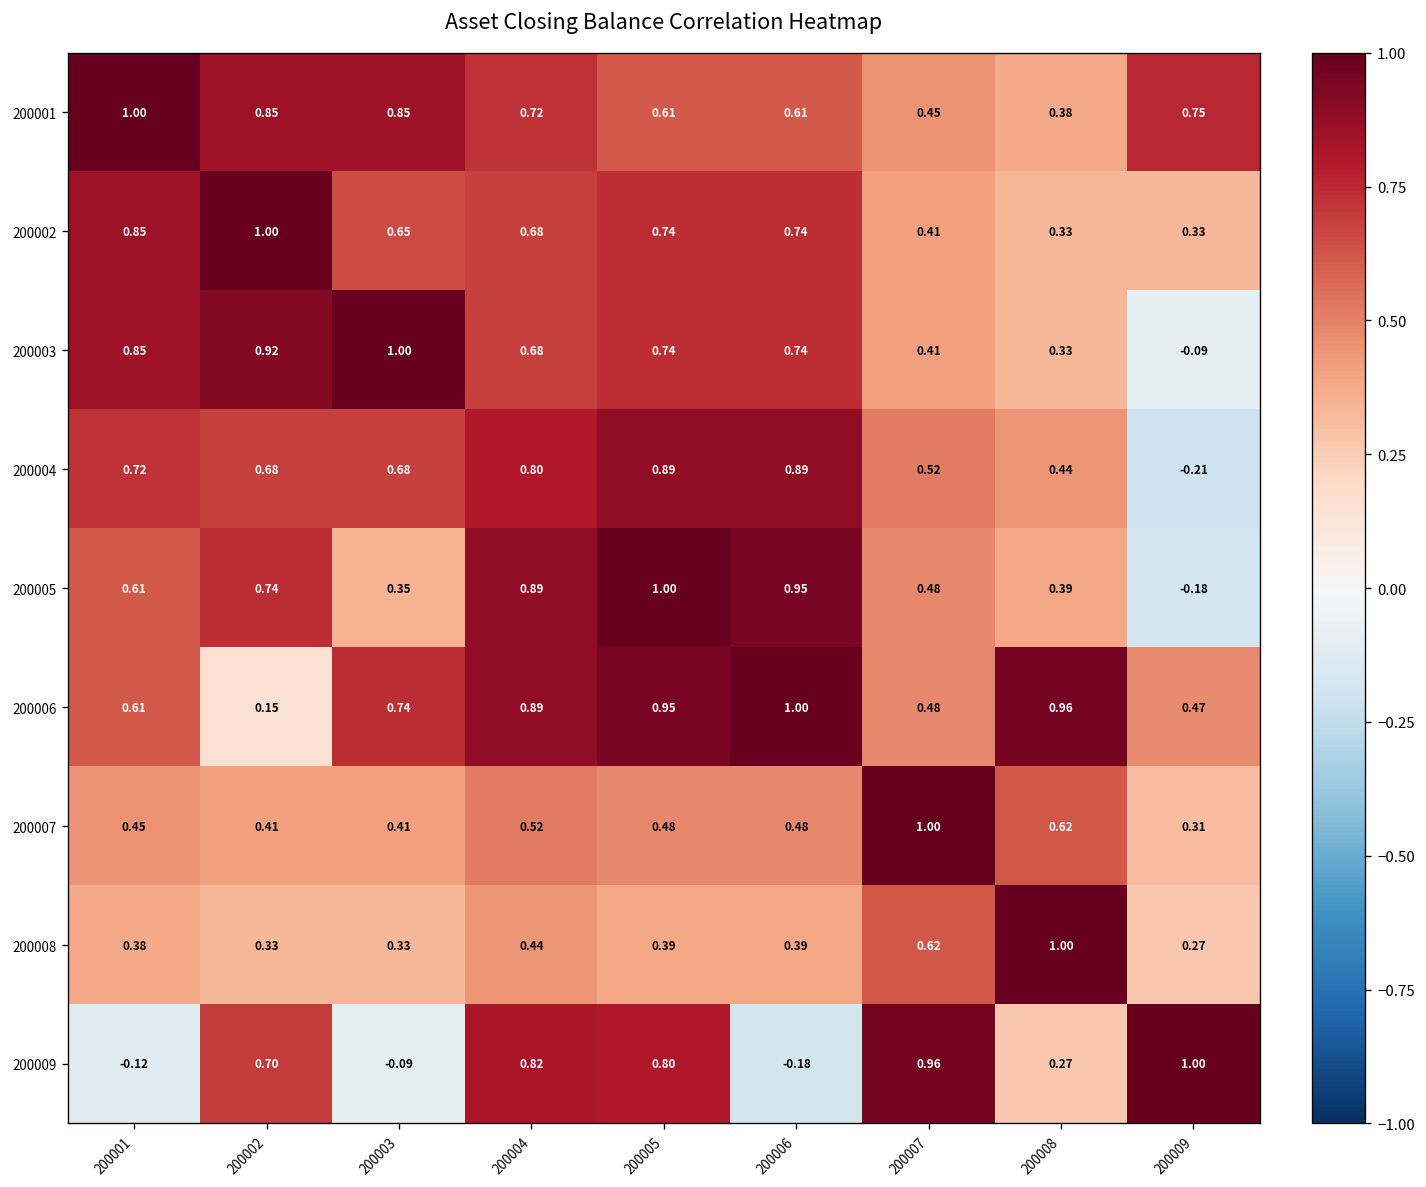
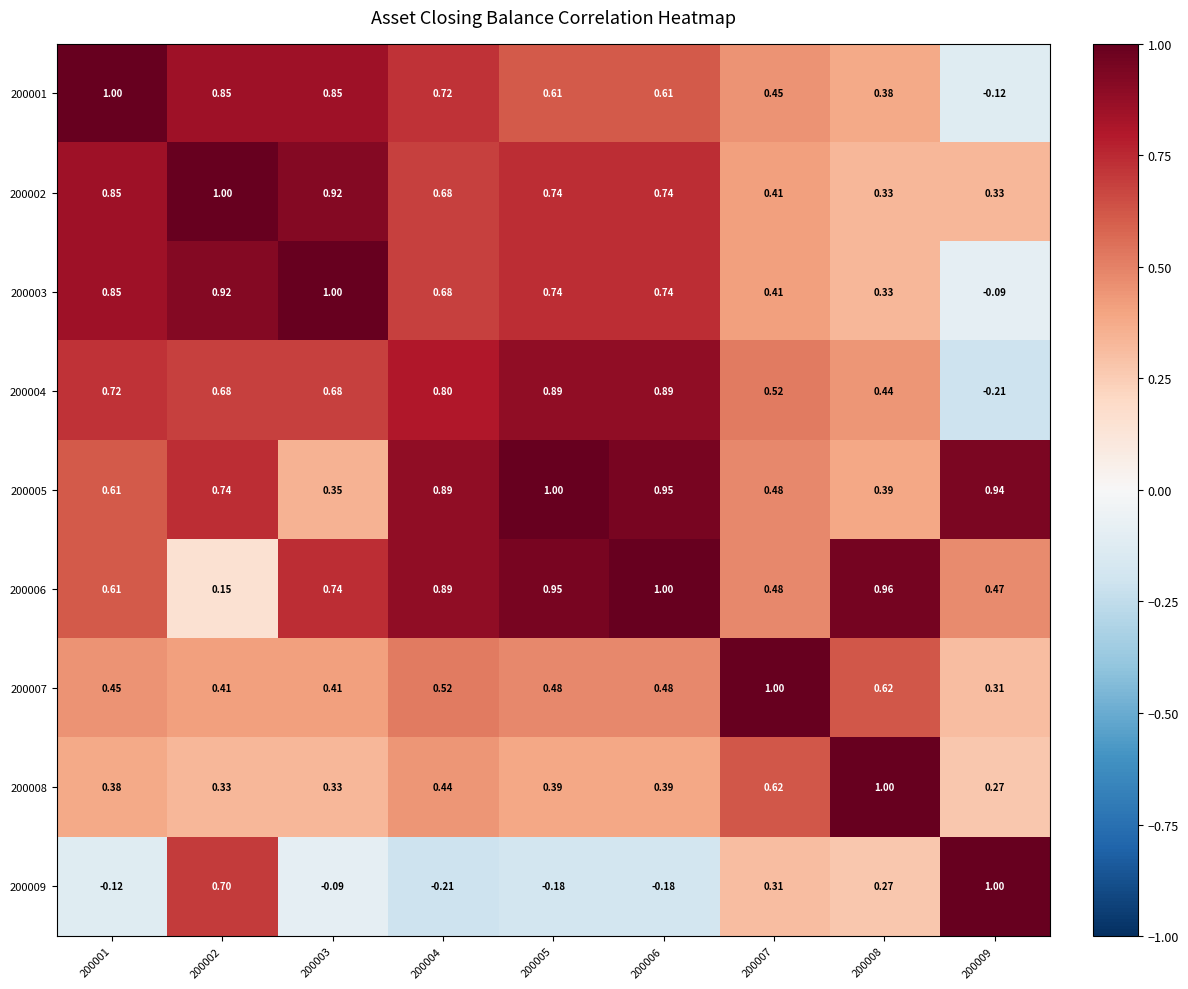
  {
    "200001": {
      "200001": 1.00,
      "200002": 0.85,
      "200003": 0.85,
      "200004": 0.72,
      "200005": 0.61,
      "200006": 0.61,
      "200007": 0.45,
      "200008": 0.38,
-     "200009": 0.75
+     "200009": -0.12
    },
    "200002": {
      "200001": 0.85,
      "200002": 1.00,
-     "200003": 0.65,
+     "200003": 0.92,
      "200004": 0.68,
      "200005": 0.74,
      "200006": 0.74,
      "200007": 0.41,
      "200008": 0.33,
      "200009": 0.33
    },
    "200003": {
      "200001": 0.85,
      "200002": 0.92,
      "200003": 1.00,
      "200004": 0.68,
      "200005": 0.74,
      "200006": 0.74,
      "200007": 0.41,
      "200008": 0.33,
      "200009": -0.09
    },
    "200004": {
      "200001": 0.72,
      "200002": 0.68,
      "200003": 0.68,
      "200004": 0.80,
      "200005": 0.89,
      "200006": 0.89,
      "200007": 0.52,
      "200008": 0.44,
      "200009": -0.21
    },
    "200005": {
      "200001": 0.61,
      "200002": 0.74,
      "200003": 0.35,
      "200004": 0.89,
      "200005": 1.00,
      "200006": 0.95,
      "200007": 0.48,
      "200008": 0.39,
-     "200009": -0.18
+     "200009": 0.94
    },
    "200006": {
      "200001": 0.61,
      "200002": 0.15,
      "200003": 0.74,
      "200004": 0.89,
      "200005": 0.95,
      "200006": 1.00,
      "200007": 0.48,
      "200008": 0.96,
      "200009": 0.47
    },
    "200007": {
      "200001": 0.45,
      "200002": 0.41,
      "200003": 0.41,
      "200004": 0.52,
      "200005": 0.48,
      "200006": 0.48,
      "200007": 1.00,
      "200008": 0.62,
      "200009": 0.31
    },
    "200008": {
      "200001": 0.38,
      "200002": 0.33,
      "200003": 0.33,
      "200004": 0.44,
      "200005": 0.39,
      "200006": 0.39,
      "200007": 0.62,
      "200008": 1.00,
      "200009": 0.27
    },
    "200009": {
      "200001": -0.12,
      "200002": 0.70,
      "200003": -0.09,
-     "200004": 0.82,
-     "200005": 0.80,
+     "200004": -0.21,
+     "200005": -0.18,
      "200006": -0.18,
-     "200007": 0.96,
+     "200007": 0.31,
      "200008": 0.27,
      "200009": 1.00
    }
  }
